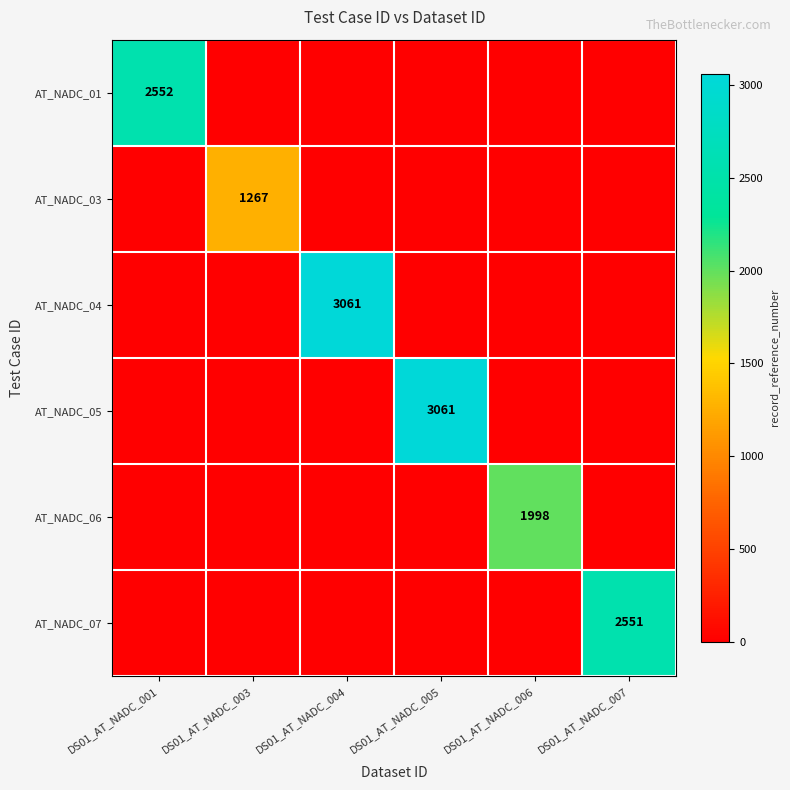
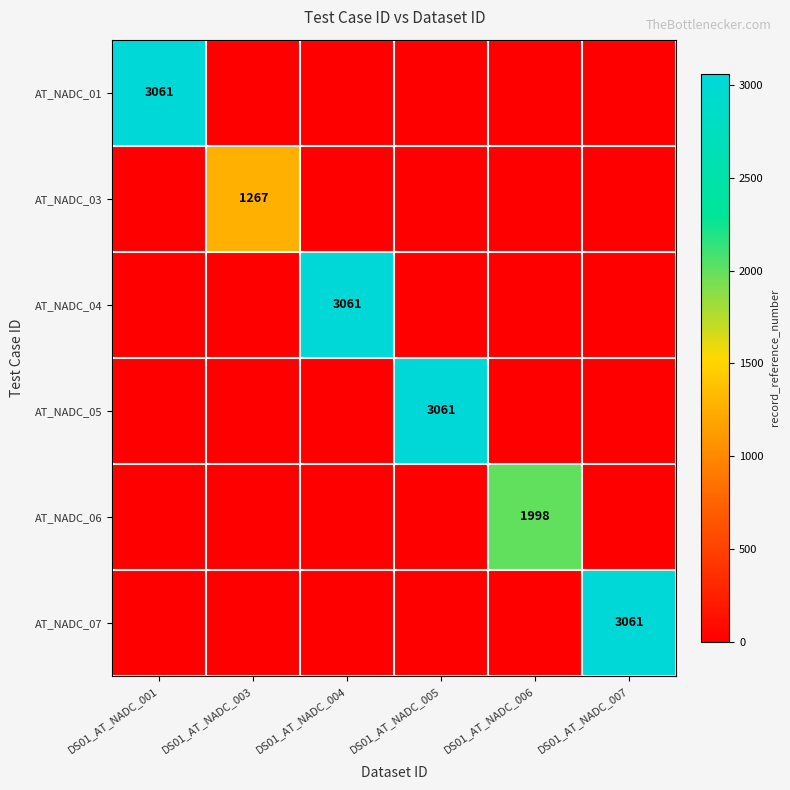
  {
    "AT_NADC_01": {
-     "DS01_AT_NADC_001": 2552
+     "DS01_AT_NADC_001": 3061
    },
    "AT_NADC_03": {
      "DS01_AT_NADC_003": 1267
    },
    "AT_NADC_04": {
      "DS01_AT_NADC_004": 3061
    },
    "AT_NADC_05": {
      "DS01_AT_NADC_005": 3061
    },
    "AT_NADC_06": {
      "DS01_AT_NADC_006": 1998
    },
    "AT_NADC_07": {
-     "DS01_AT_NADC_007": 2551
+     "DS01_AT_NADC_007": 3061
    }
  }
